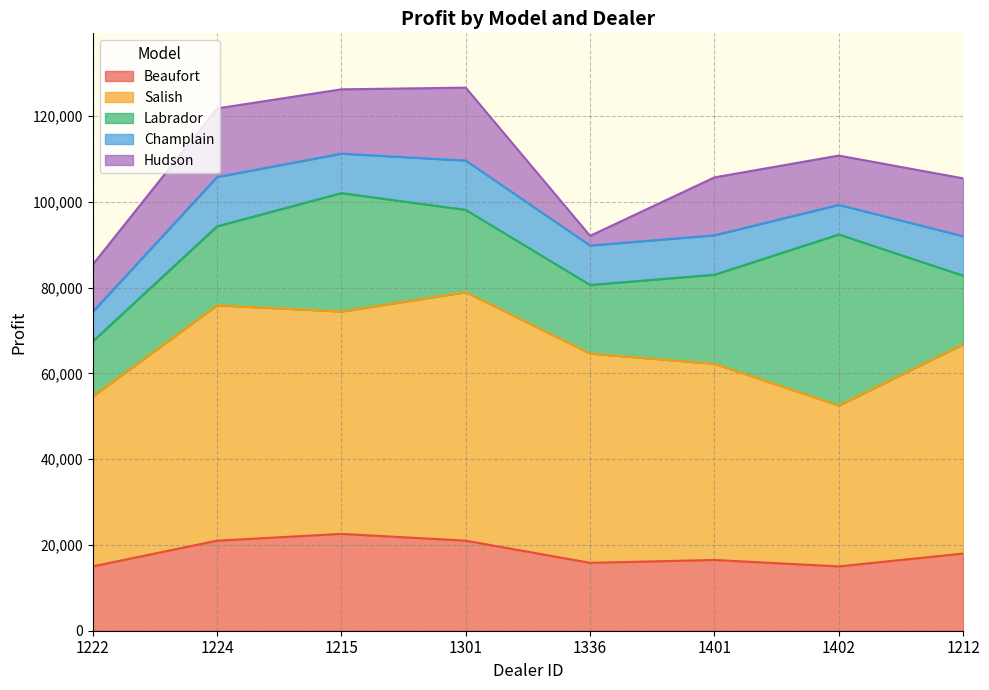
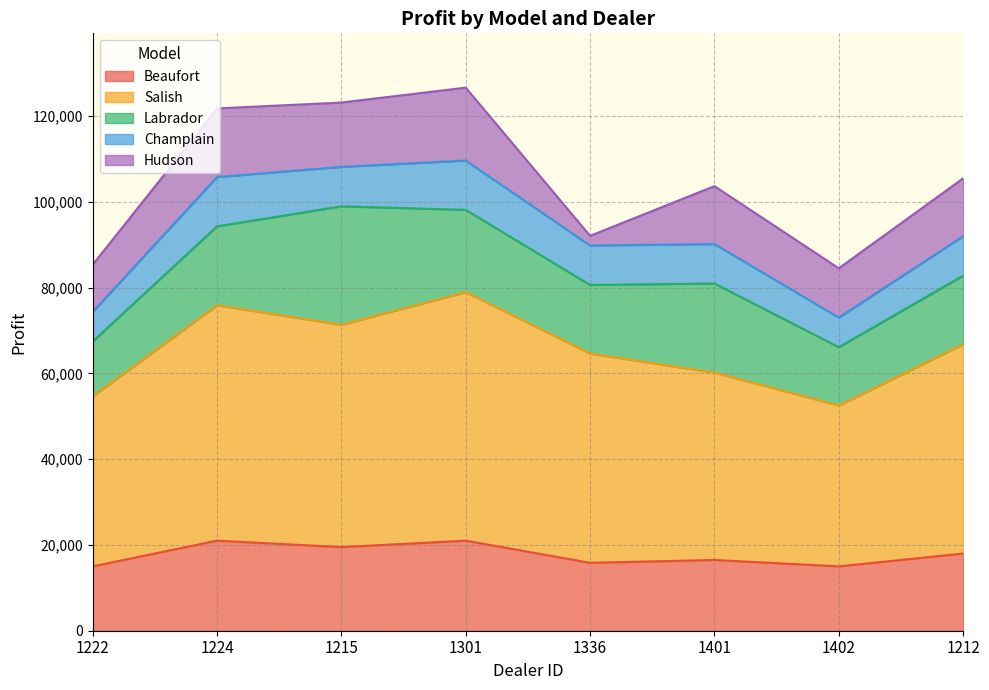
  {
    "Beaufort": {
      "1222": "15,000",
      "1224": "21,000",
-     "1215": "23,000",
+     "1215": "20,000",
      "1301": "21,000",
      "1336": "16,000",
      "1401": "17,000",
      "1402": "15,000",
      "1212": "18,000"
    },
    "Salish": {
      "1222": "40,000",
      "1224": "55,000",
      "1215": "52,000",
      "1301": "58,000",
      "1336": "49,000",
-     "1401": "46,000",
+     "1401": "44,000",
      "1402": "38,000",
      "1212": "49,000"
    },
    "Labrador": {
      "1222": "13,000",
      "1224": "18,000",
      "1215": "28,000",
      "1301": "19,000",
      "1336": "16,000",
      "1401": "21,000",
-     "1402": "40,000",
+     "1402": "14,000",
      "1212": "16,000"
    },
    "Champlain": {
      "1222": "7,000",
      "1224": "12,000",
      "1215": "9,000",
      "1301": "12,000",
      "1336": "9,000",
      "1401": "9,000",
      "1402": "7,000",
      "1212": "9,000"
    },
    "Hudson": {
      "1222": "11,000",
      "1215": "15,000",
      "1301": "17,000",
      "1336": "2,000",
      "1401": "14,000",
      "1402": "12,000",
      "1212": "14,000"
    }
  }
